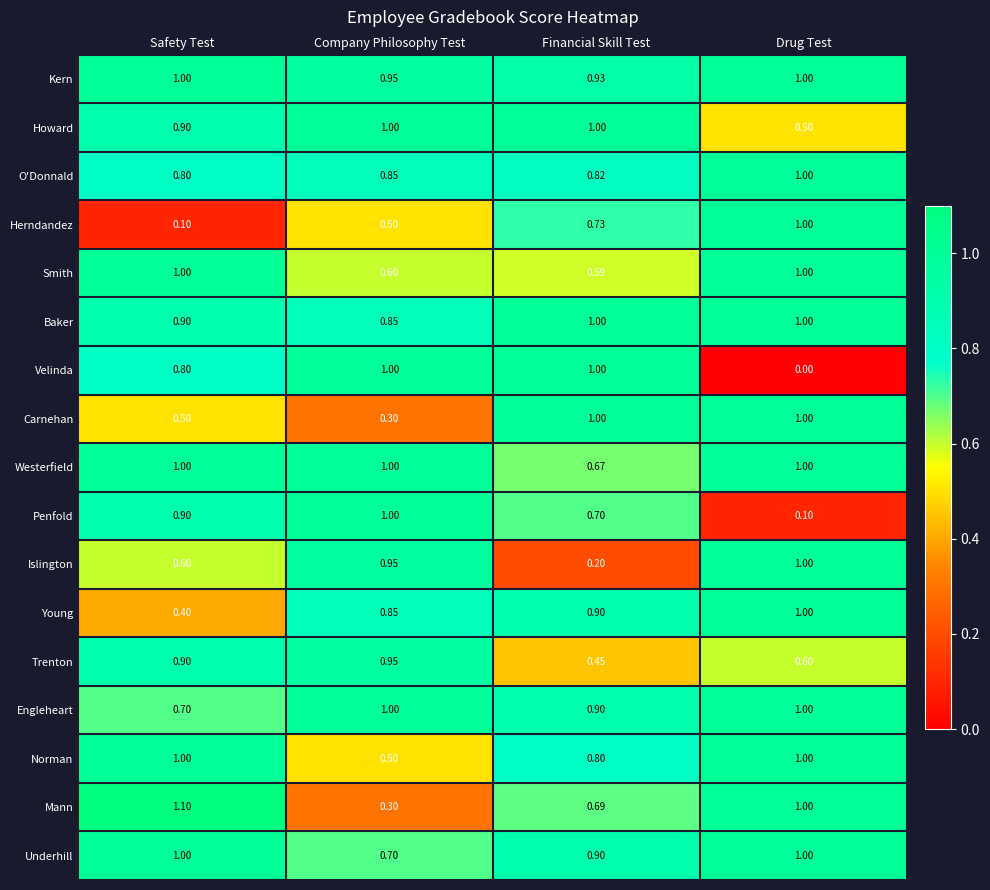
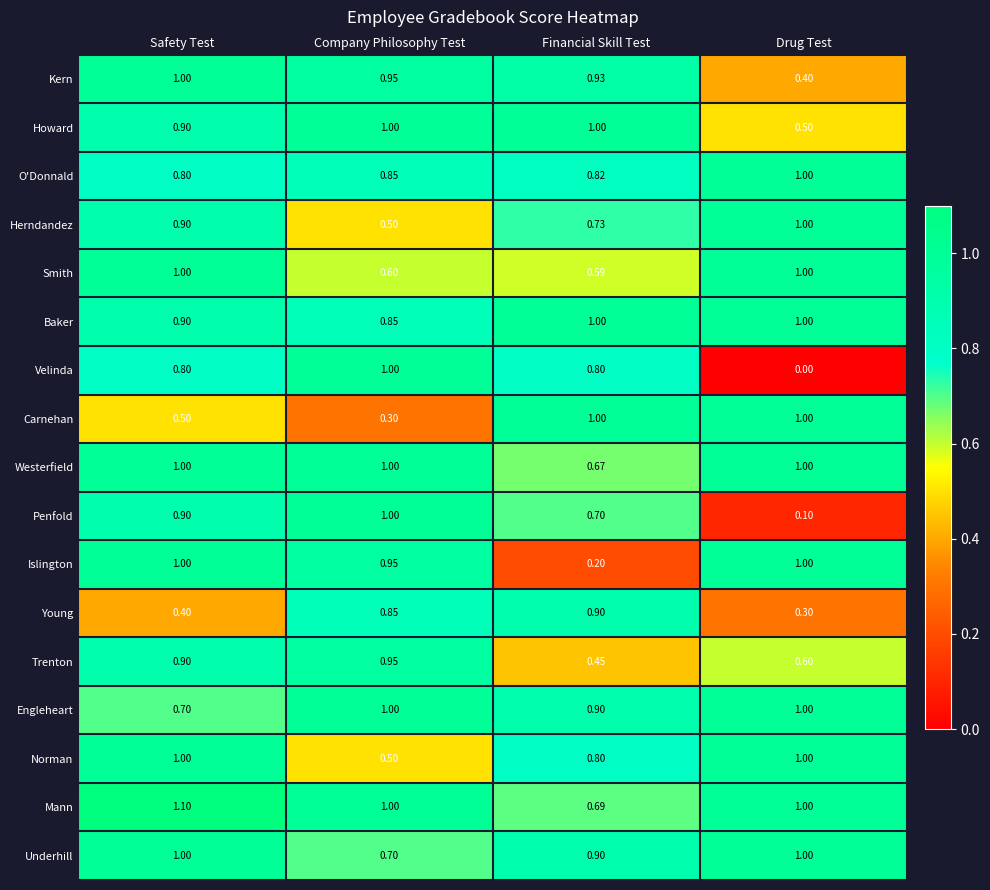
  {
    "Kern": {
      "Safety Test": 1.00,
      "Company Philosophy Test": 0.95,
      "Financial Skill Test": 0.93,
-     "Drug Test": 1.00
+     "Drug Test": 0.40
    },
    "Howard": {
      "Safety Test": 0.90,
      "Company Philosophy Test": 1.00,
      "Financial Skill Test": 1.00,
      "Drug Test": 0.50
    },
    "O'Donnald": {
      "Safety Test": 0.80,
      "Company Philosophy Test": 0.85,
      "Financial Skill Test": 0.82,
      "Drug Test": 1.00
    },
    "Herndandez": {
-     "Safety Test": 0.10,
+     "Safety Test": 0.90,
      "Company Philosophy Test": 0.50,
      "Financial Skill Test": 0.73,
      "Drug Test": 1.00
    },
    "Smith": {
      "Safety Test": 1.00,
      "Company Philosophy Test": 0.60,
      "Financial Skill Test": 0.59,
      "Drug Test": 1.00
    },
    "Baker": {
      "Safety Test": 0.90,
      "Company Philosophy Test": 0.85,
      "Financial Skill Test": 1.00,
      "Drug Test": 1.00
    },
    "Velinda": {
      "Safety Test": 0.80,
      "Company Philosophy Test": 1.00,
-     "Financial Skill Test": 1.00,
+     "Financial Skill Test": 0.80,
      "Drug Test": 0.00
    },
    "Carnehan": {
      "Safety Test": 0.50,
      "Company Philosophy Test": 0.30,
      "Financial Skill Test": 1.00,
      "Drug Test": 1.00
    },
    "Westerfield": {
      "Safety Test": 1.00,
      "Company Philosophy Test": 1.00,
      "Financial Skill Test": 0.67,
      "Drug Test": 1.00
    },
    "Penfold": {
      "Safety Test": 0.90,
      "Company Philosophy Test": 1.00,
      "Financial Skill Test": 0.70,
      "Drug Test": 0.10
    },
    "Islington": {
-     "Safety Test": 0.60,
+     "Safety Test": 1.00,
      "Company Philosophy Test": 0.95,
      "Financial Skill Test": 0.20,
      "Drug Test": 1.00
    },
    "Young": {
      "Safety Test": 0.40,
      "Company Philosophy Test": 0.85,
      "Financial Skill Test": 0.90,
-     "Drug Test": 1.00
+     "Drug Test": 0.30
    },
    "Trenton": {
      "Safety Test": 0.90,
      "Company Philosophy Test": 0.95,
      "Financial Skill Test": 0.45,
      "Drug Test": 0.60
    },
    "Engleheart": {
      "Safety Test": 0.70,
      "Company Philosophy Test": 1.00,
      "Financial Skill Test": 0.90,
      "Drug Test": 1.00
    },
    "Norman": {
      "Safety Test": 1.00,
      "Company Philosophy Test": 0.50,
      "Financial Skill Test": 0.80,
      "Drug Test": 1.00
    },
    "Mann": {
      "Safety Test": 1.10,
-     "Company Philosophy Test": 0.30,
+     "Company Philosophy Test": 1.00,
      "Financial Skill Test": 0.69,
      "Drug Test": 1.00
    },
    "Underhill": {
      "Safety Test": 1.00,
      "Company Philosophy Test": 0.70,
      "Financial Skill Test": 0.90,
      "Drug Test": 1.00
    }
  }
